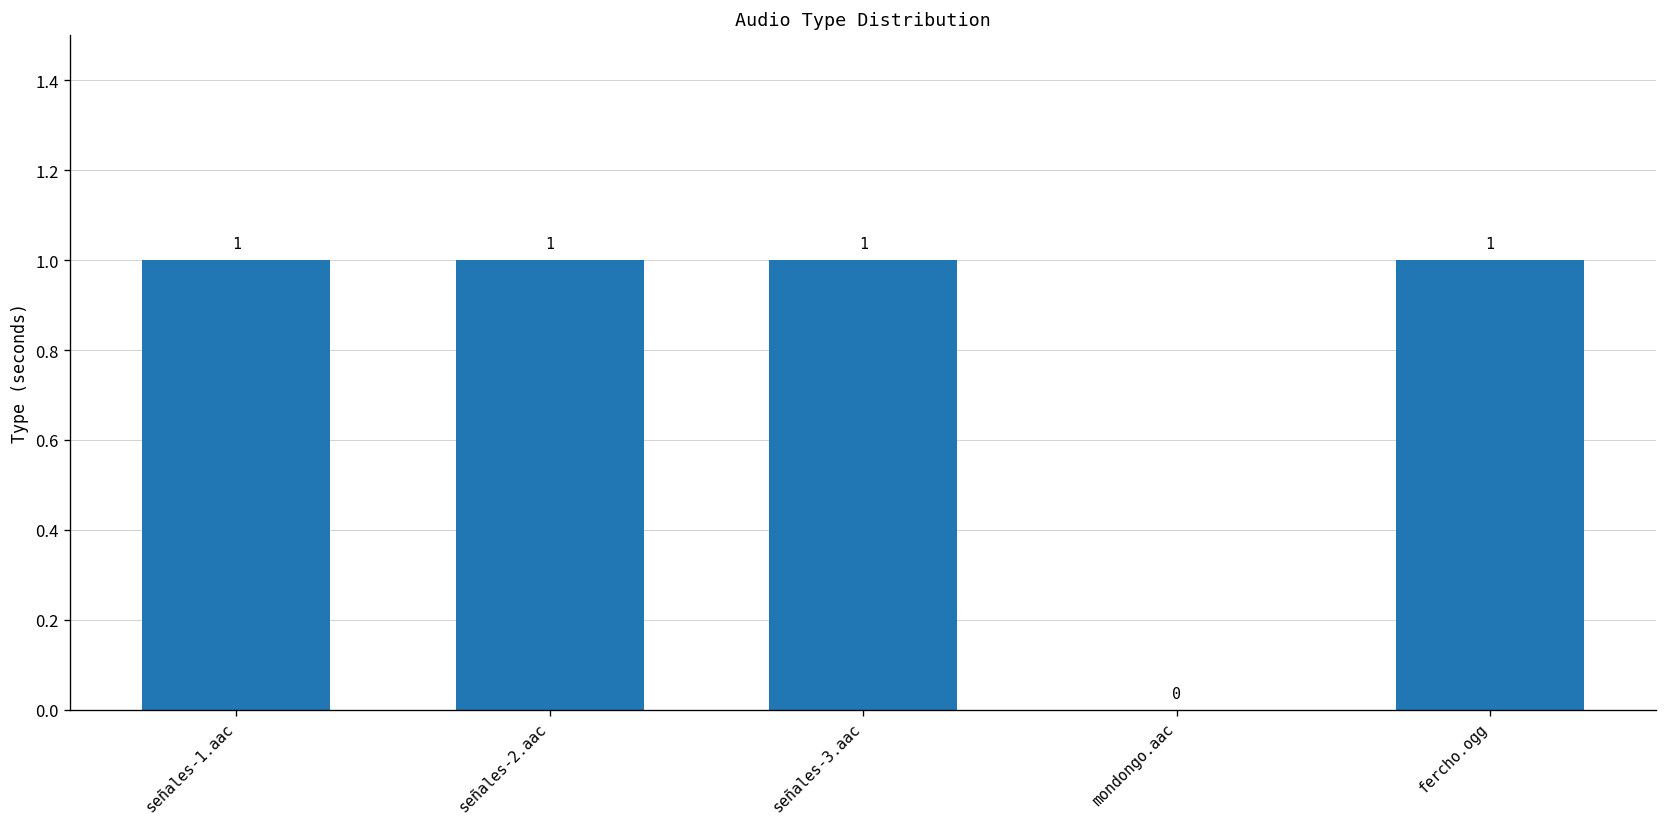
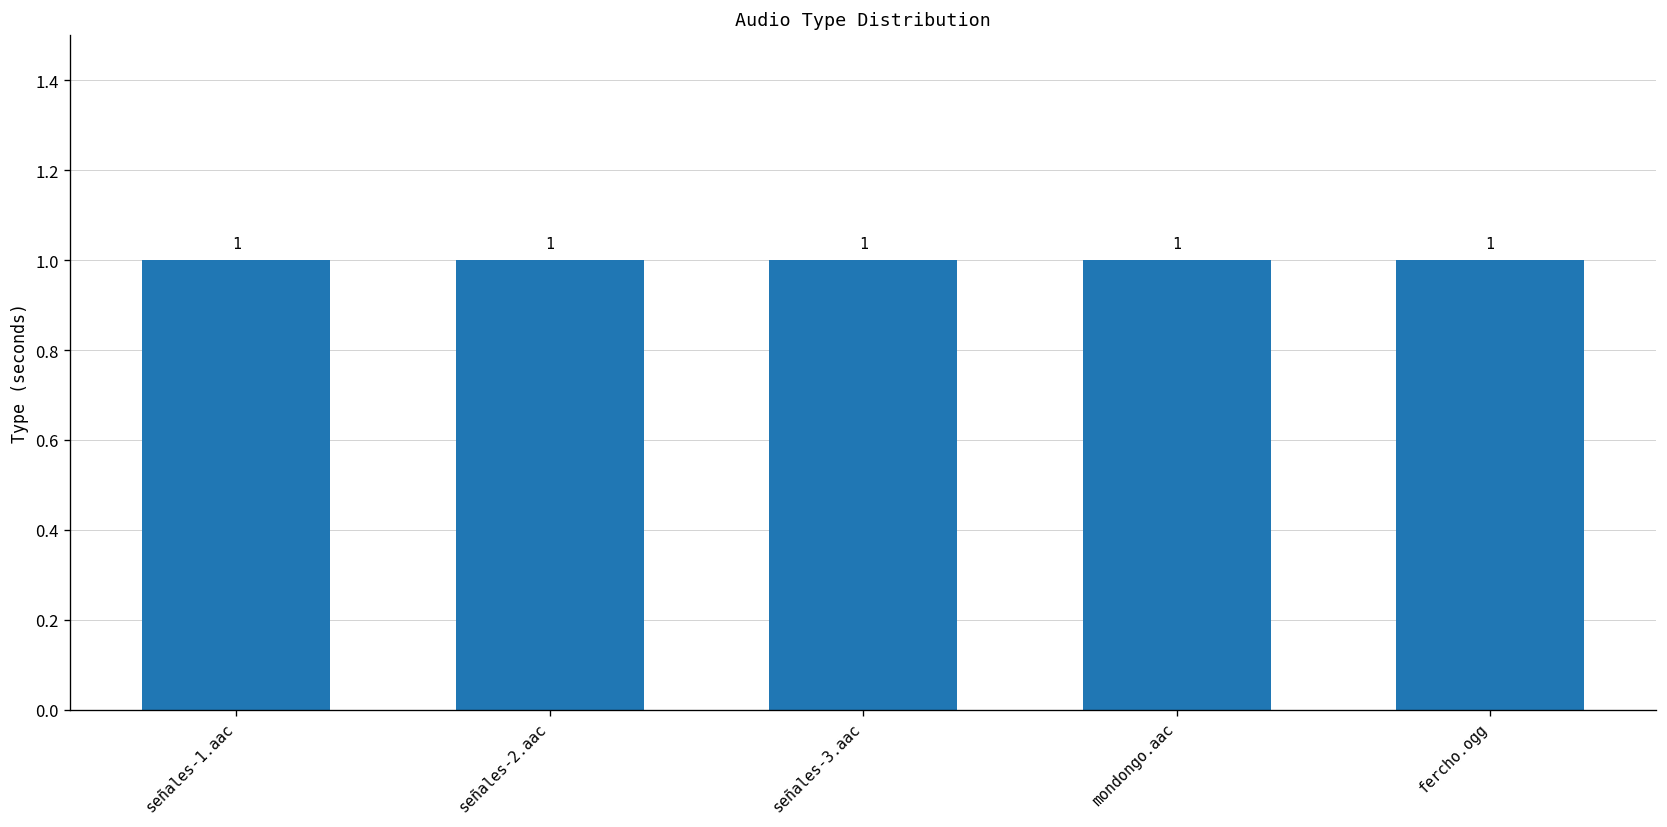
  {
    "señales-1.aac": 1,
    "señales-2.aac": 1,
    "señales-3.aac": 1,
-   "mondongo.aac": 0,
+   "mondongo.aac": 1,
    "fercho.ogg": 1
  }
